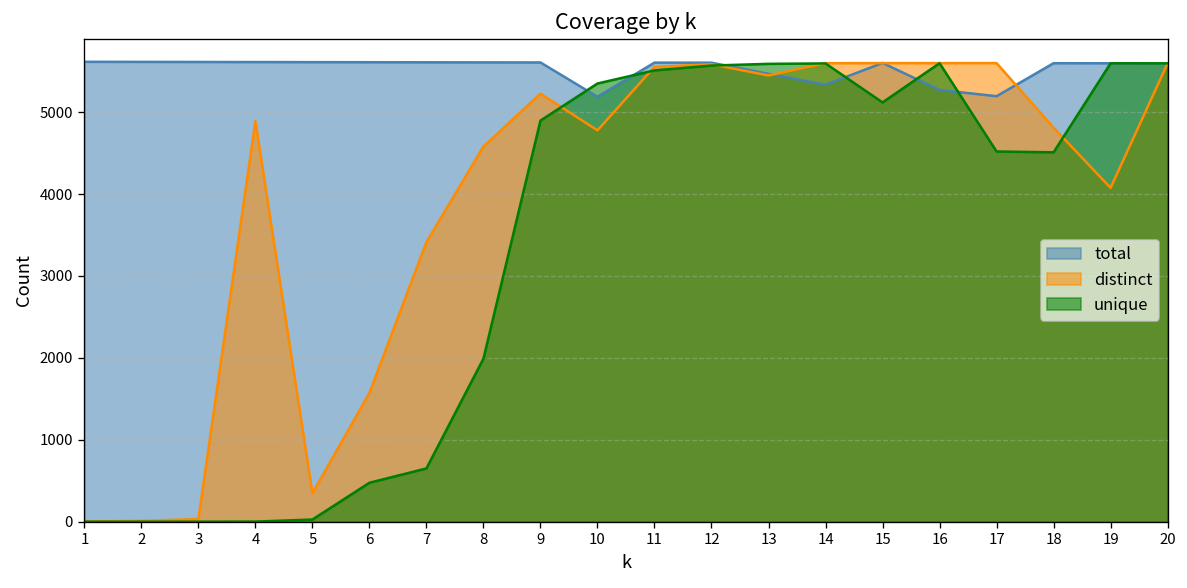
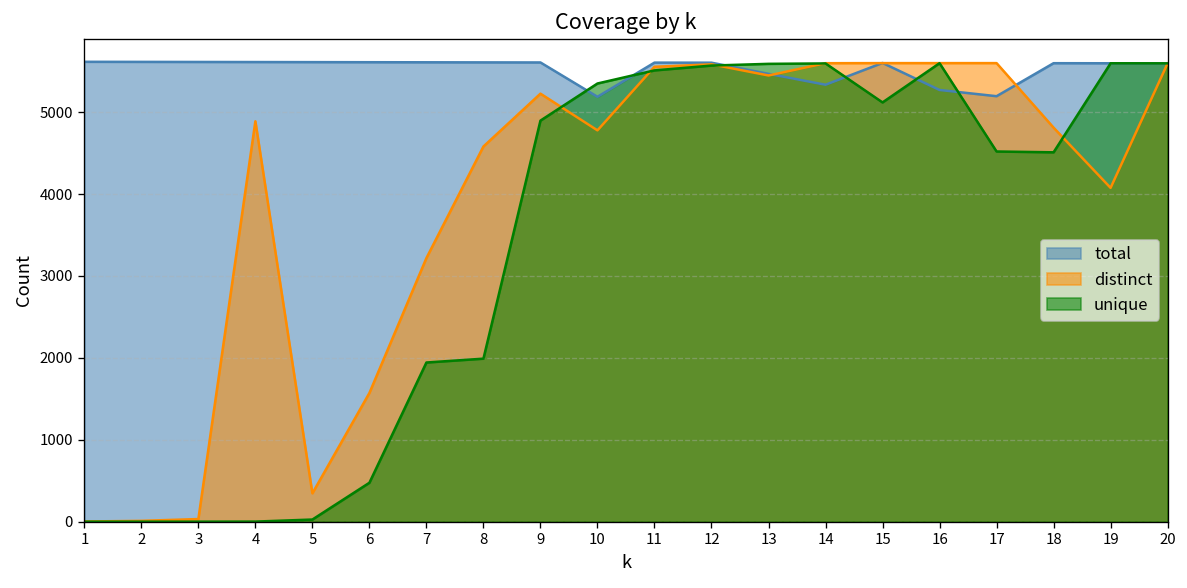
  {
    "total": {
      "1": 5600,
      "2": 5600,
      "3": 5600,
      "4": 5600,
      "5": 5600,
      "6": 5600,
      "7": 5600,
      "8": 5600,
      "9": 5600,
      "10": 5200,
      "11": 5600,
      "14": 5300,
      "16": 5300,
      "17": 5200,
      "18": 5600
    },
    "distinct": {
      "4": 4900,
      "5": 300,
      "6": 1600,
-     "7": 3400,
+     "7": 3200,
      "8": 4600,
      "9": 5200,
      "10": 4800,
      "11": 5600,
      "17": 5600,
      "18": 4800,
      "19": 4100
    },
    "unique": {
      "4": 0,
      "5": 0,
      "6": 500,
-     "7": 700,
+     "7": 1900,
      "8": 2000,
      "9": 4900,
      "10": 5300,
      "11": 5500,
      "13": 5600,
      "15": 5100,
      "17": 4500,
      "18": 4500
    }
  }
